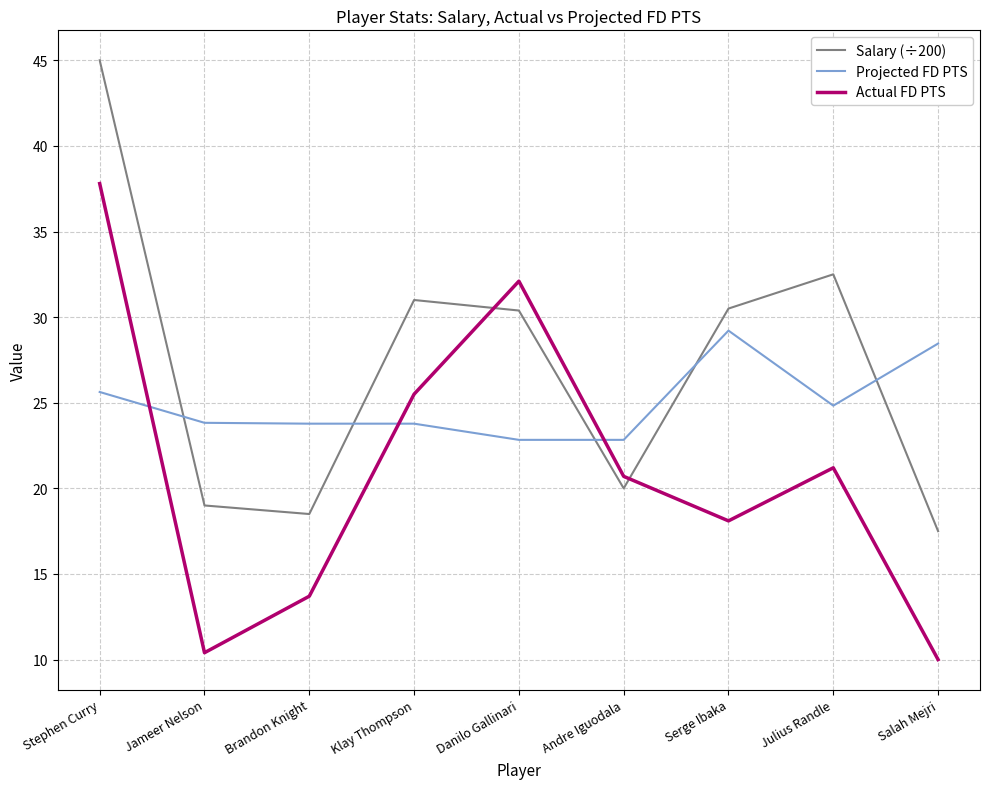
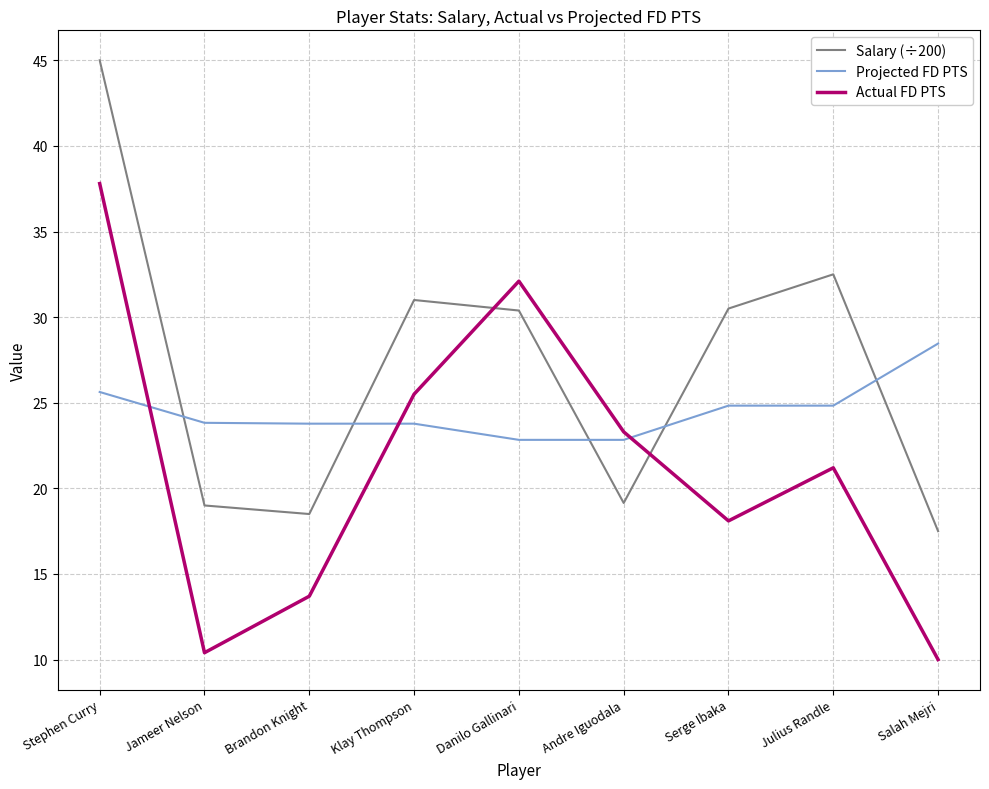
  {
    "Salary (÷200)": {
      "Stephen Curry": 45.0,
      "Jameer Nelson": 19.0,
      "Brandon Knight": 18.5,
      "Klay Thompson": 31.0,
      "Danilo Gallinari": 30.4,
-     "Andre Iguodala": 20.0,
+     "Andre Iguodala": 19.1,
      "Serge Ibaka": 30.5,
      "Julius Randle": 32.5,
      "Salah Mejri": 17.5
    },
    "Projected FD PTS": {
      "Stephen Curry": 25.6,
      "Jameer Nelson": 23.8,
      "Brandon Knight": 23.8,
      "Klay Thompson": 23.8,
      "Danilo Gallinari": 22.8,
      "Andre Iguodala": 22.8,
-     "Serge Ibaka": 29.2,
+     "Serge Ibaka": 24.8,
      "Julius Randle": 24.8,
      "Salah Mejri": 28.5
    },
    "Actual FD PTS": {
      "Stephen Curry": 37.8,
      "Jameer Nelson": 10.4,
      "Brandon Knight": 13.7,
      "Klay Thompson": 25.5,
      "Danilo Gallinari": 32.1,
-     "Andre Iguodala": 20.7,
+     "Andre Iguodala": 23.3,
      "Serge Ibaka": 18.1,
      "Julius Randle": 21.2,
      "Salah Mejri": 10.0
    }
  }
